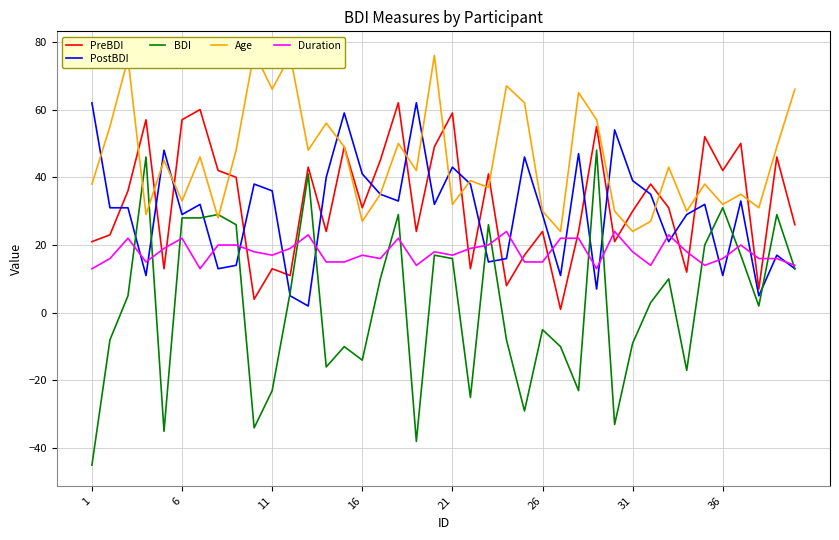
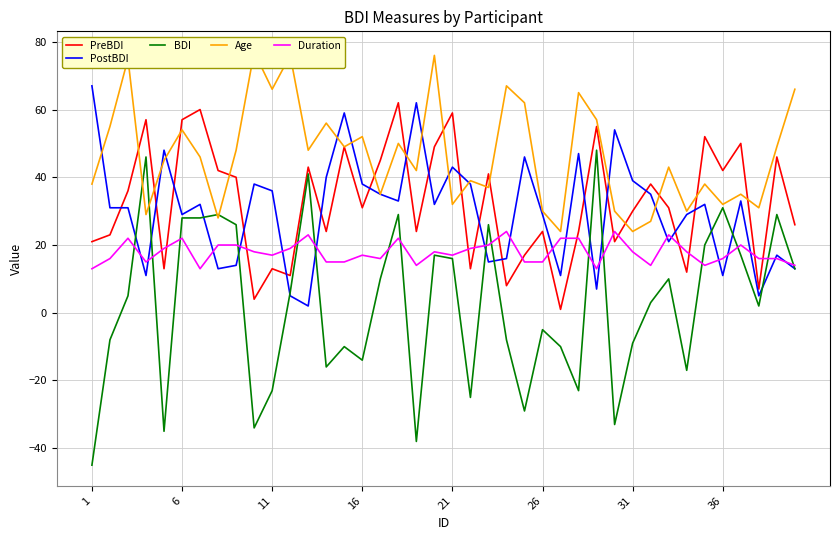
  {
    "PreBDI": {
      "1": 21,
      "6": 57,
      "11": 13,
      "16": 31,
      "21": 59,
      "26": 24,
      "31": 30,
      "36": 42
    },
    "PostBDI": {
-     "1": 62,
+     "1": 67,
      "6": 29,
      "11": 36,
-     "16": 41,
+     "16": 38,
      "21": 43,
      "26": 29,
      "31": 39,
      "36": 11
    },
    "BDI": {
      "1": -45,
      "6": 28,
      "11": -23,
      "16": -14,
      "21": 16,
      "26": -5,
      "31": -9,
      "36": 31
    },
    "Age": {
      "1": 38,
-     "6": 33,
+     "6": 54,
      "11": 66,
-     "16": 27,
+     "16": 52,
      "21": 32,
      "26": 30,
      "31": 24,
      "36": 32
    },
    "Duration": {
      "1": 13,
      "6": 22,
      "11": 17,
      "16": 17,
      "21": 17,
      "26": 15,
      "31": 18,
      "36": 16
    }
  }
